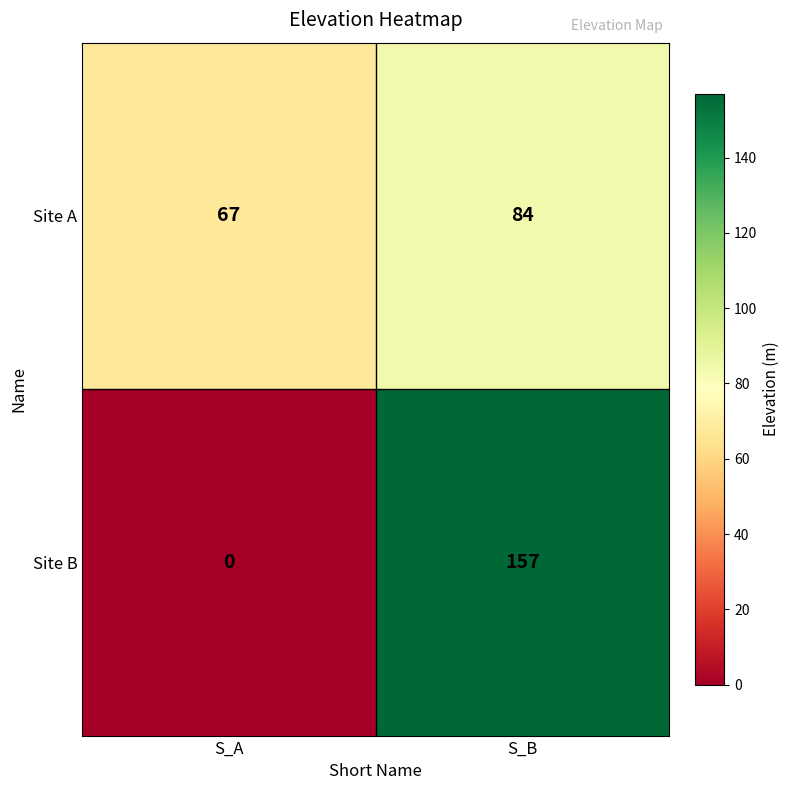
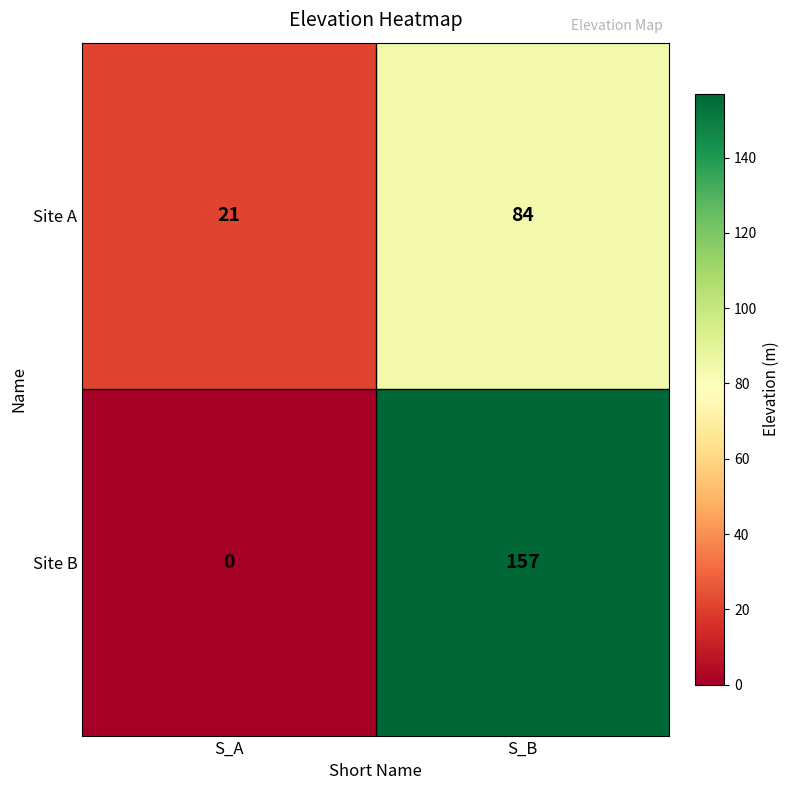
  {
    "Site A": {
-     "S_A": 67,
+     "S_A": 21,
      "S_B": 84
    },
    "Site B": {
      "S_A": 0,
      "S_B": 157
    }
  }
